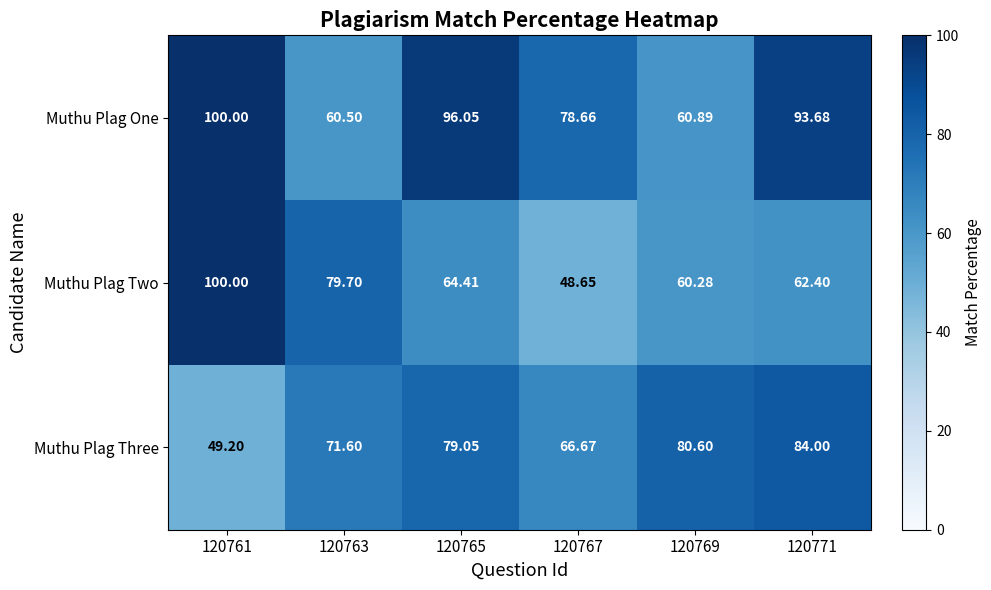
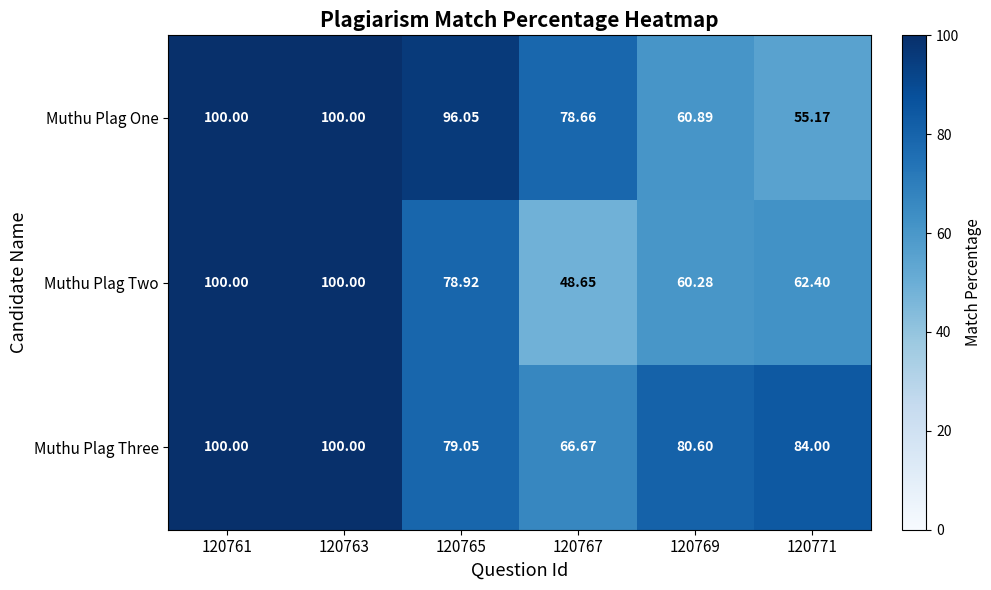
  {
    "Muthu Plag One": {
      "120761": 100.00,
-     "120763": 60.50,
+     "120763": 100.00,
      "120765": 96.05,
      "120767": 78.66,
      "120769": 60.89,
-     "120771": 93.68
+     "120771": 55.17
    },
    "Muthu Plag Two": {
      "120761": 100.00,
-     "120763": 79.70,
-     "120765": 64.41,
+     "120763": 100.00,
+     "120765": 78.92,
      "120767": 48.65,
      "120769": 60.28,
      "120771": 62.40
    },
    "Muthu Plag Three": {
-     "120761": 49.20,
-     "120763": 71.60,
+     "120761": 100.00,
+     "120763": 100.00,
      "120765": 79.05,
      "120767": 66.67,
      "120769": 80.60,
      "120771": 84.00
    }
  }
